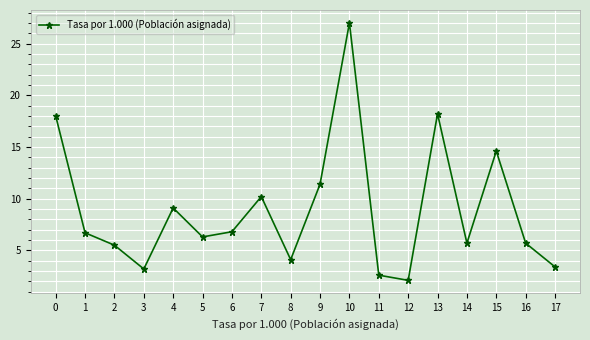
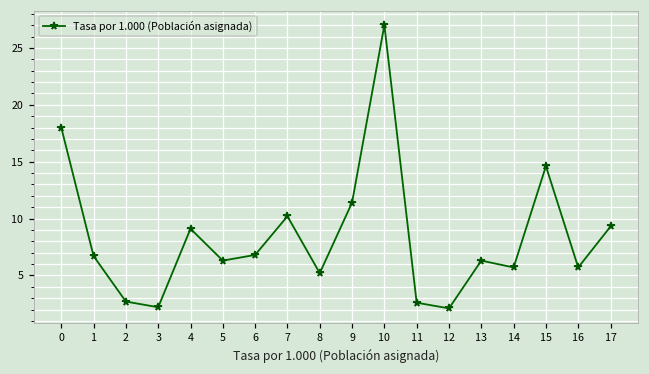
  {
    "0": 18.0,
    "1": 6.7,
-   "2": 5.5,
-   "3": 3.2,
+   "2": 2.7,
+   "3": 2.2,
    "4": 9.1,
    "5": 6.3,
    "6": 6.8,
    "7": 10.2,
-   "8": 4.1,
+   "8": 5.2,
    "9": 11.4,
    "10": 27.0,
    "11": 2.6,
    "12": 2.1,
-   "13": 18.2,
+   "13": 6.3,
    "14": 5.7,
    "15": 14.6,
    "16": 5.7,
-   "17": 3.4
+   "17": 9.3
  }
